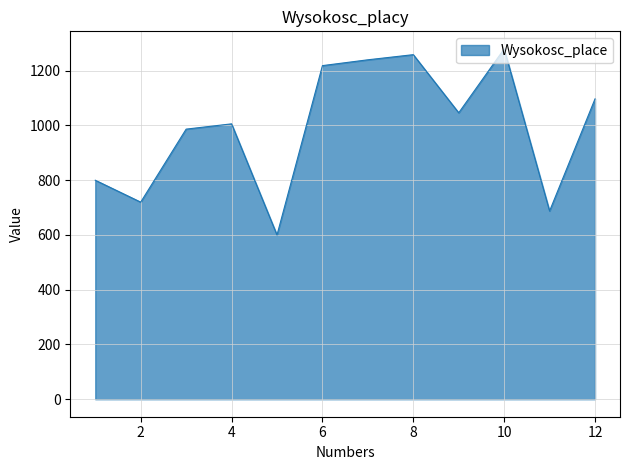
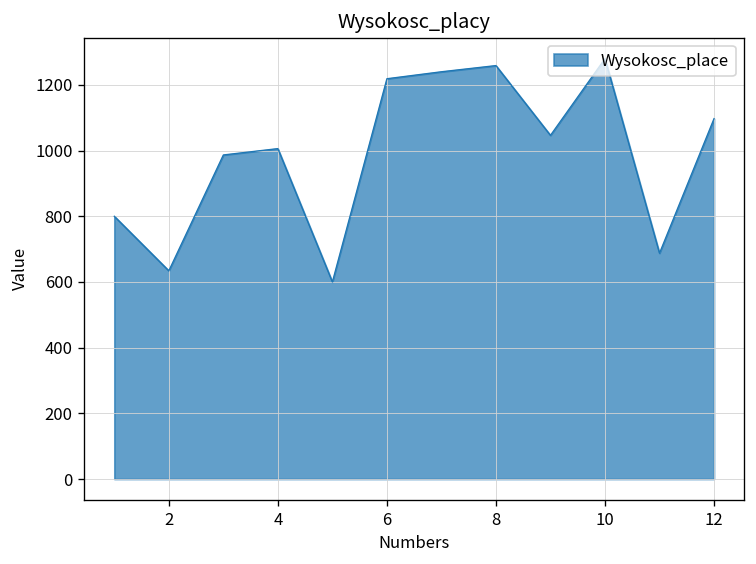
  {
-   "2": 720,
+   "2": 630,
    "4": 1010,
    "6": 1220,
    "8": 1260,
    "12": 1100
  }
